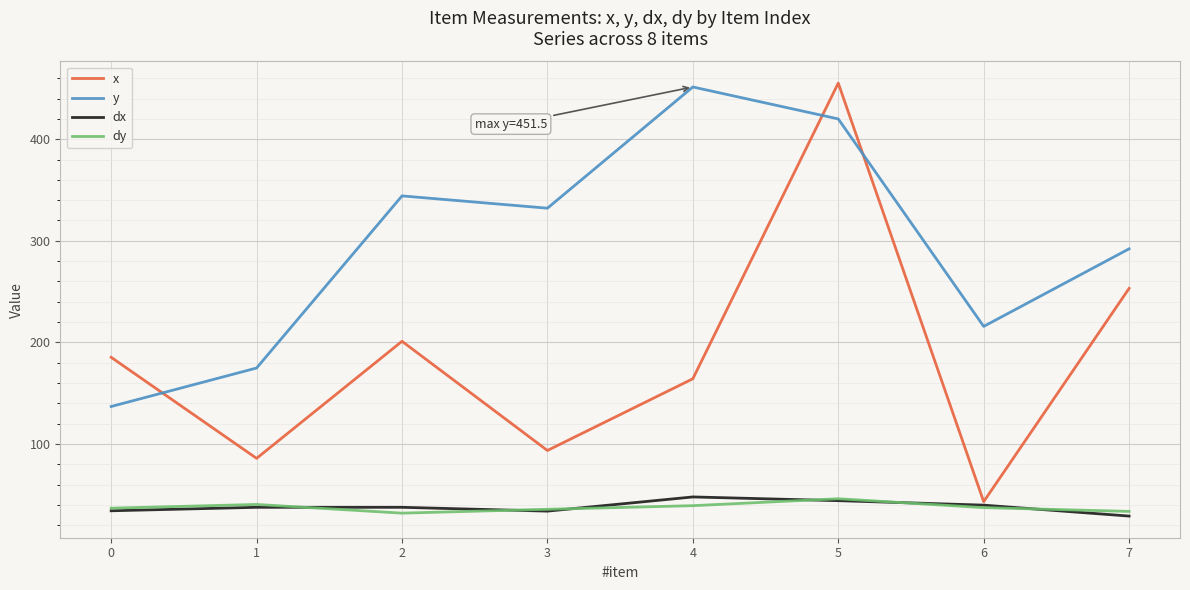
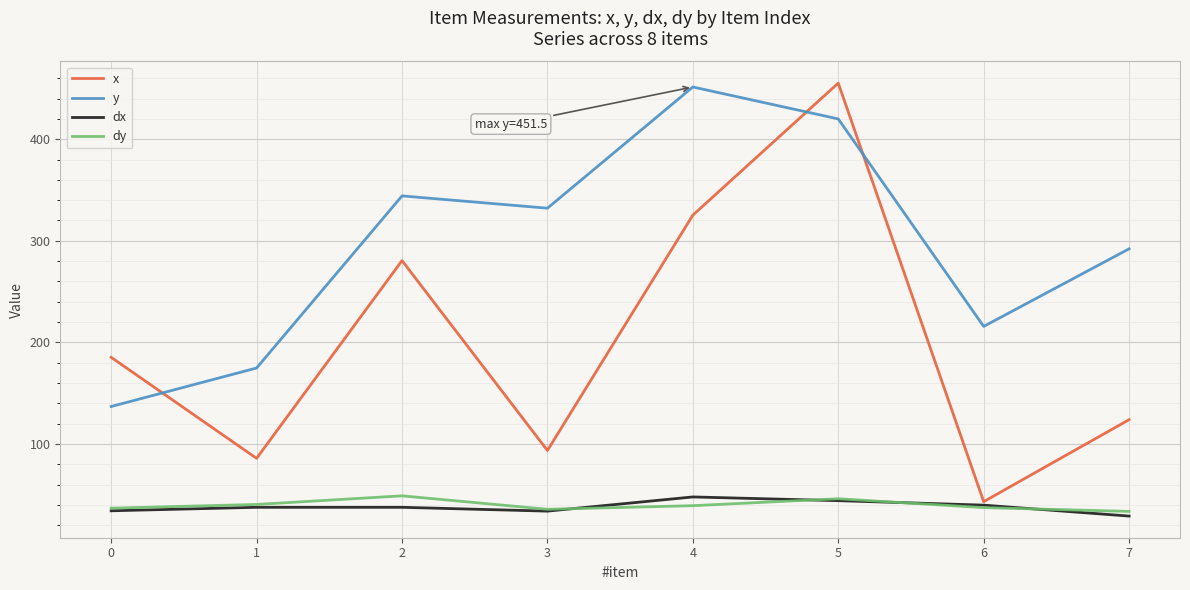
  {
    "x": {
      "0": 185,
      "1": 86,
-     "2": 201,
+     "2": 280,
      "3": 94,
-     "4": 164,
+     "4": 325,
      "5": 455,
      "6": 43,
-     "7": 253
+     "7": 124
    },
    "y": {
      "0": 137,
      "1": 175,
      "2": 344,
      "3": 332,
      "5": 420,
      "6": 216,
      "7": 292
    },
    "dx": {
      "0": 34,
      "1": 38,
      "2": 38,
      "4": 48,
      "7": 29
    },
    "dy": {
      "0": 37,
      "1": 40,
-     "2": 32,
+     "2": 49,
      "4": 39,
      "7": 34
    }
  }
